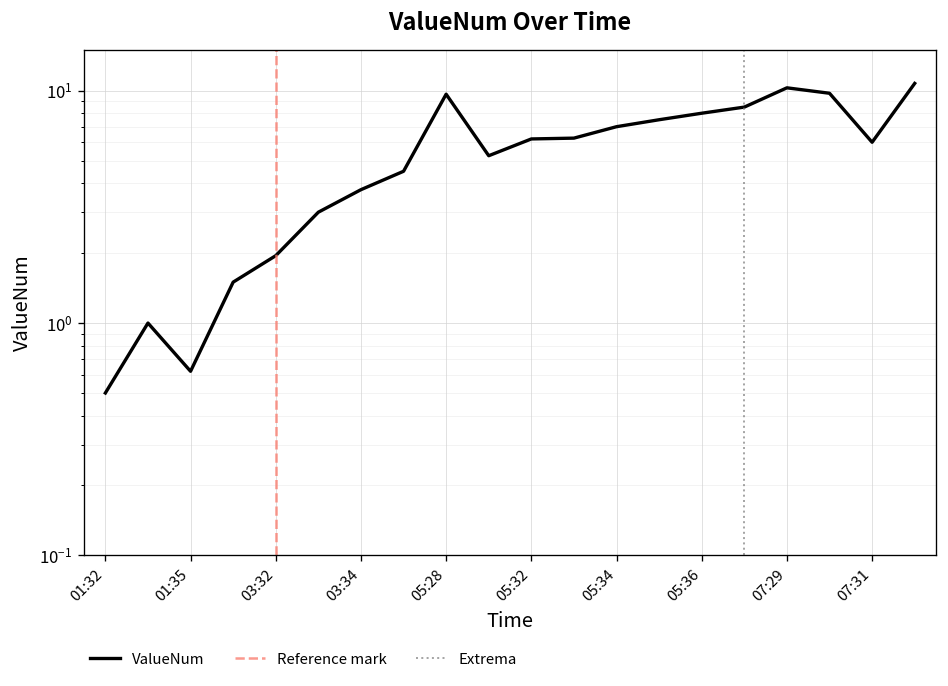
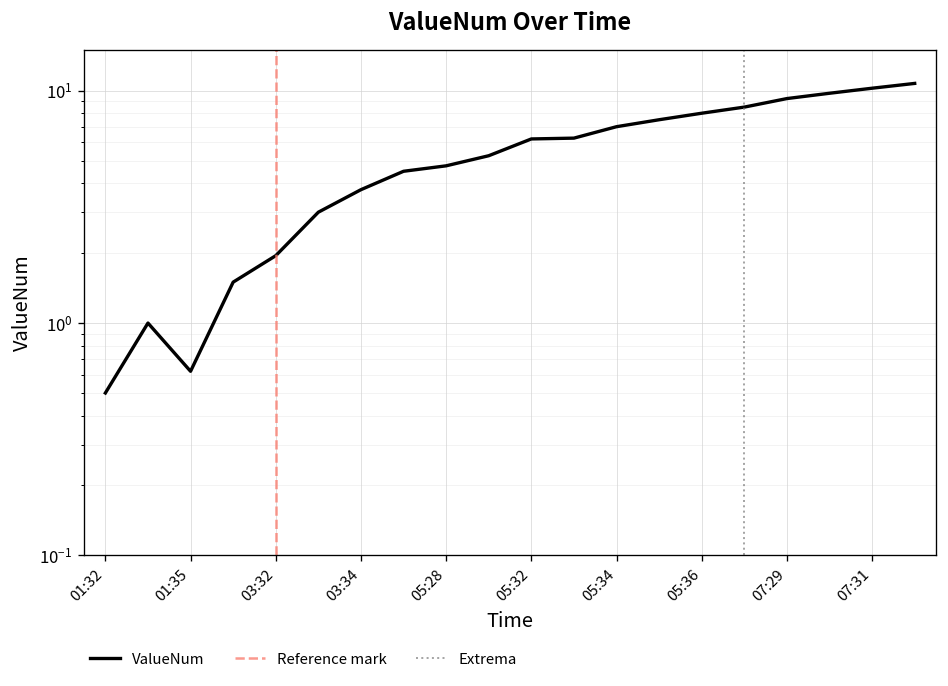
  {
    "01:35": 0.62,
    "03:32": 2.0,
    "03:34": 3.8,
-   "05:28": 10,
+   "05:28": 4.8,
    "05:32": 6.2,
    "05:34": 7.0,
    "05:36": 8.0,
-   "07:29": 10,
-   "07:31": 6.0
+   "07:29": 9,
+   "07:31": 10
  }
